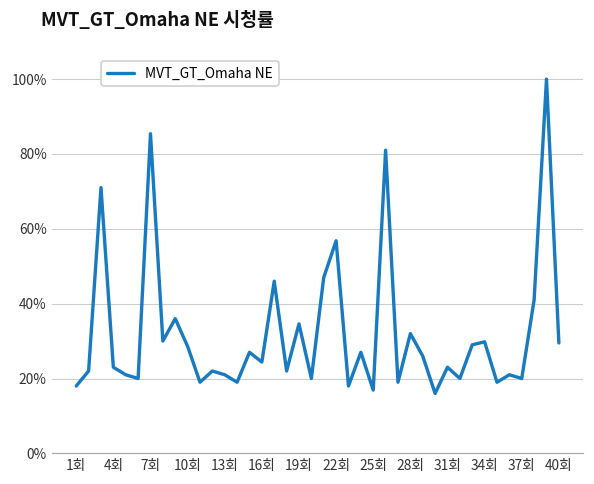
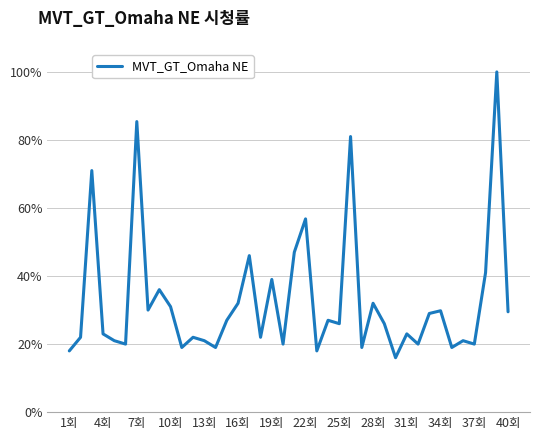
  {
    "1회": "18%",
    "4회": "23%",
    "7회": "85%",
-   "10회": "29%",
+   "10회": "31%",
    "13회": "21%",
-   "16회": "24%",
-   "19회": "35%",
+   "16회": "32%",
+   "19회": "39%",
    "22회": "57%",
-   "25회": "17%",
+   "25회": "26%",
    "28회": "32%",
    "31회": "23%",
    "34회": "30%",
    "37회": "20%",
    "40회": "30%"
  }
